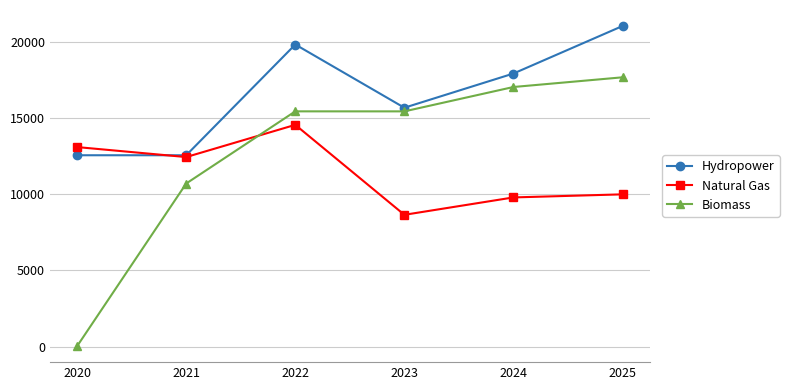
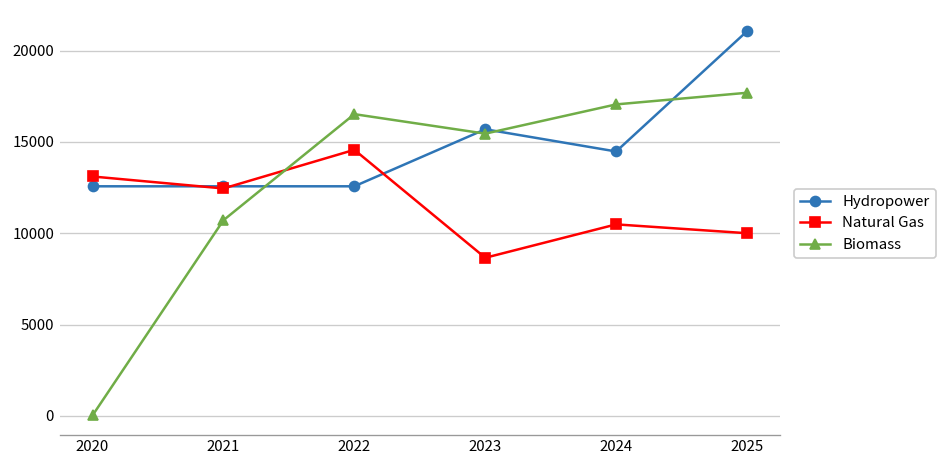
  {
    "Hydropower": {
      "2020": 12600,
-     "2022": 19800,
+     "2022": 12600,
      "2023": 15700,
-     "2024": 17900,
+     "2024": 14500,
      "2025": 21100
    },
    "Natural Gas": {
      "2020": 13100,
      "2022": 14600,
      "2023": 8700,
-     "2024": 9800,
+     "2024": 10500,
      "2025": 10000
    },
    "Biomass": {
      "2020": 0,
      "2021": 10700,
-     "2022": 15500,
+     "2022": 16500,
      "2023": 15400,
      "2024": 17100,
      "2025": 17700
    }
  }
